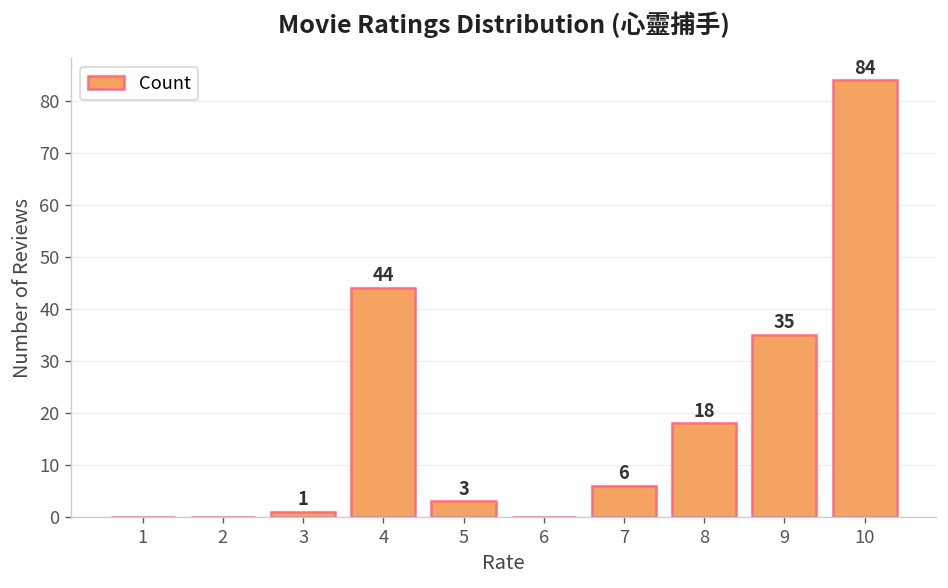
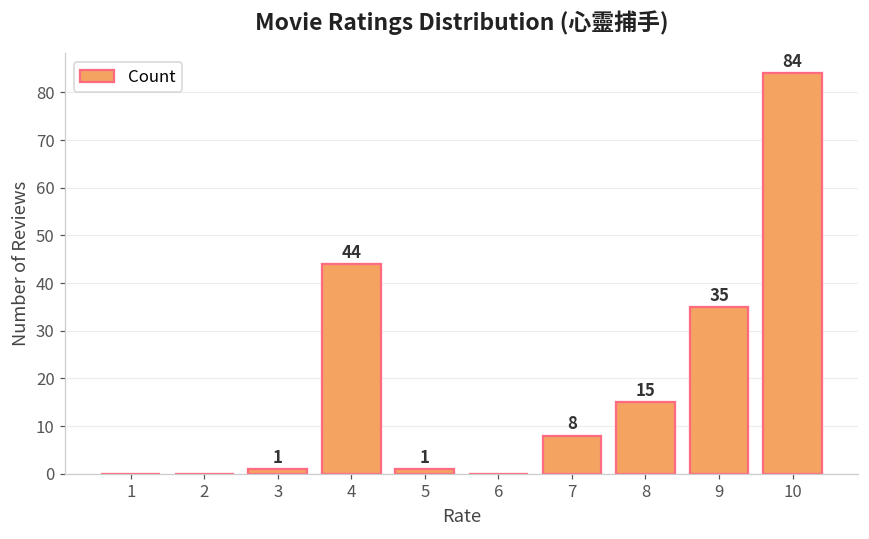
  {
    "3": 1,
    "4": 44,
-   "5": 3,
-   "7": 6,
-   "8": 18,
+   "5": 1,
+   "7": 8,
+   "8": 15,
    "9": 35,
    "10": 84
  }
